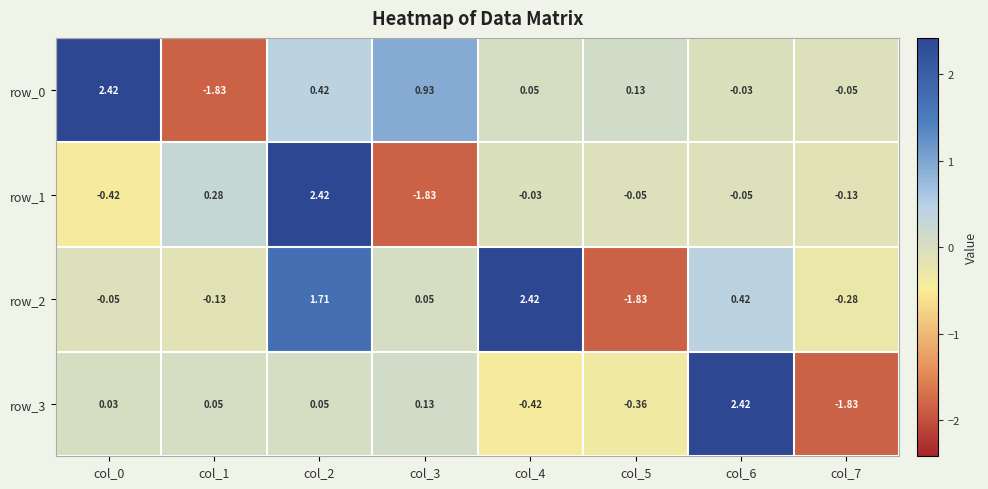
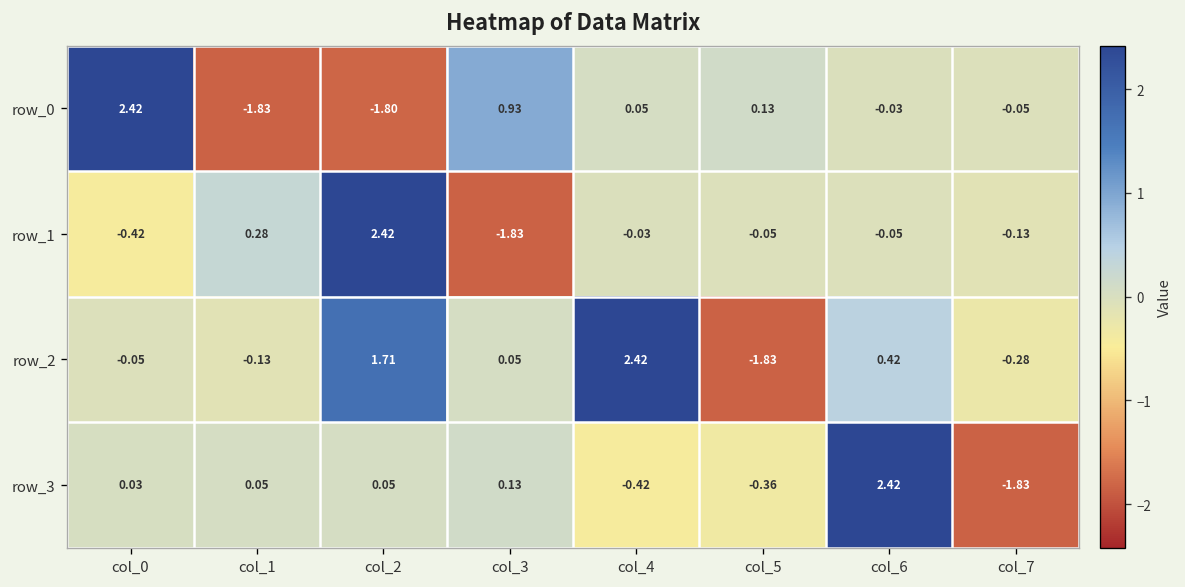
  {
    "row_0": {
      "col_0": 2.42,
      "col_1": -1.83,
-     "col_2": 0.42,
+     "col_2": -1.80,
      "col_3": 0.93,
      "col_4": 0.05,
      "col_5": 0.13,
      "col_6": -0.03,
      "col_7": -0.05
    },
    "row_1": {
      "col_0": -0.42,
      "col_1": 0.28,
      "col_2": 2.42,
      "col_3": -1.83,
      "col_4": -0.03,
      "col_5": -0.05,
      "col_6": -0.05,
      "col_7": -0.13
    },
    "row_2": {
      "col_0": -0.05,
      "col_1": -0.13,
      "col_2": 1.71,
      "col_3": 0.05,
      "col_4": 2.42,
      "col_5": -1.83,
      "col_6": 0.42,
      "col_7": -0.28
    },
    "row_3": {
      "col_0": 0.03,
      "col_1": 0.05,
      "col_2": 0.05,
      "col_3": 0.13,
      "col_4": -0.42,
      "col_5": -0.36,
      "col_6": 2.42,
      "col_7": -1.83
    }
  }
